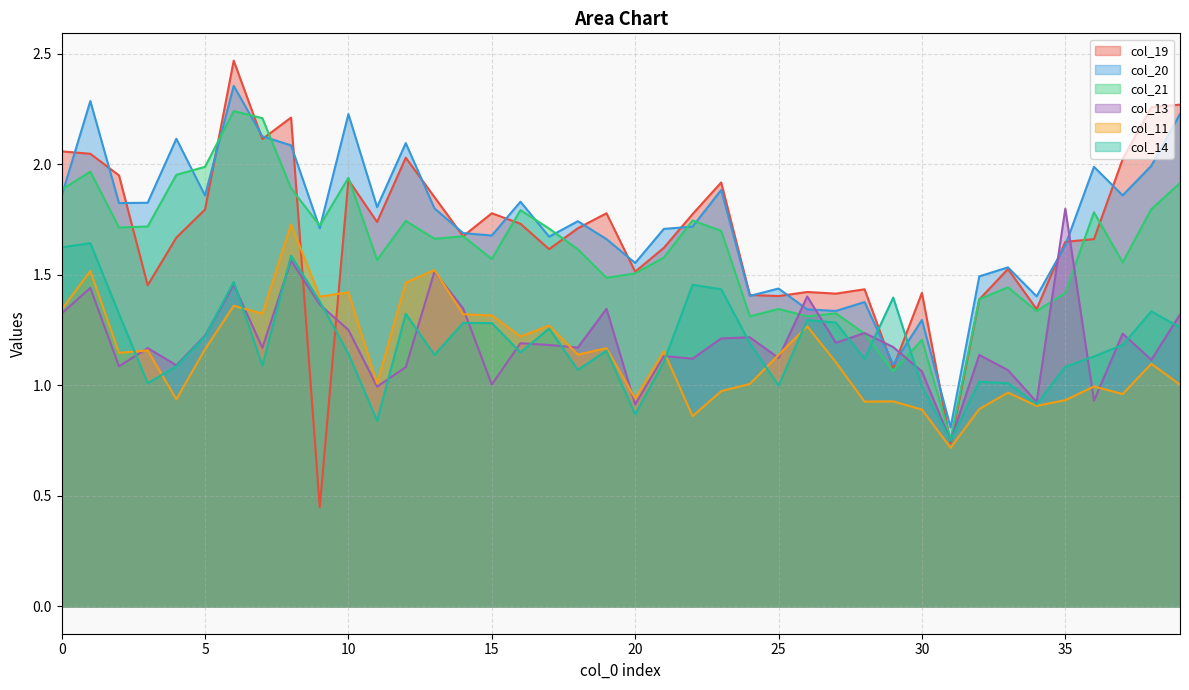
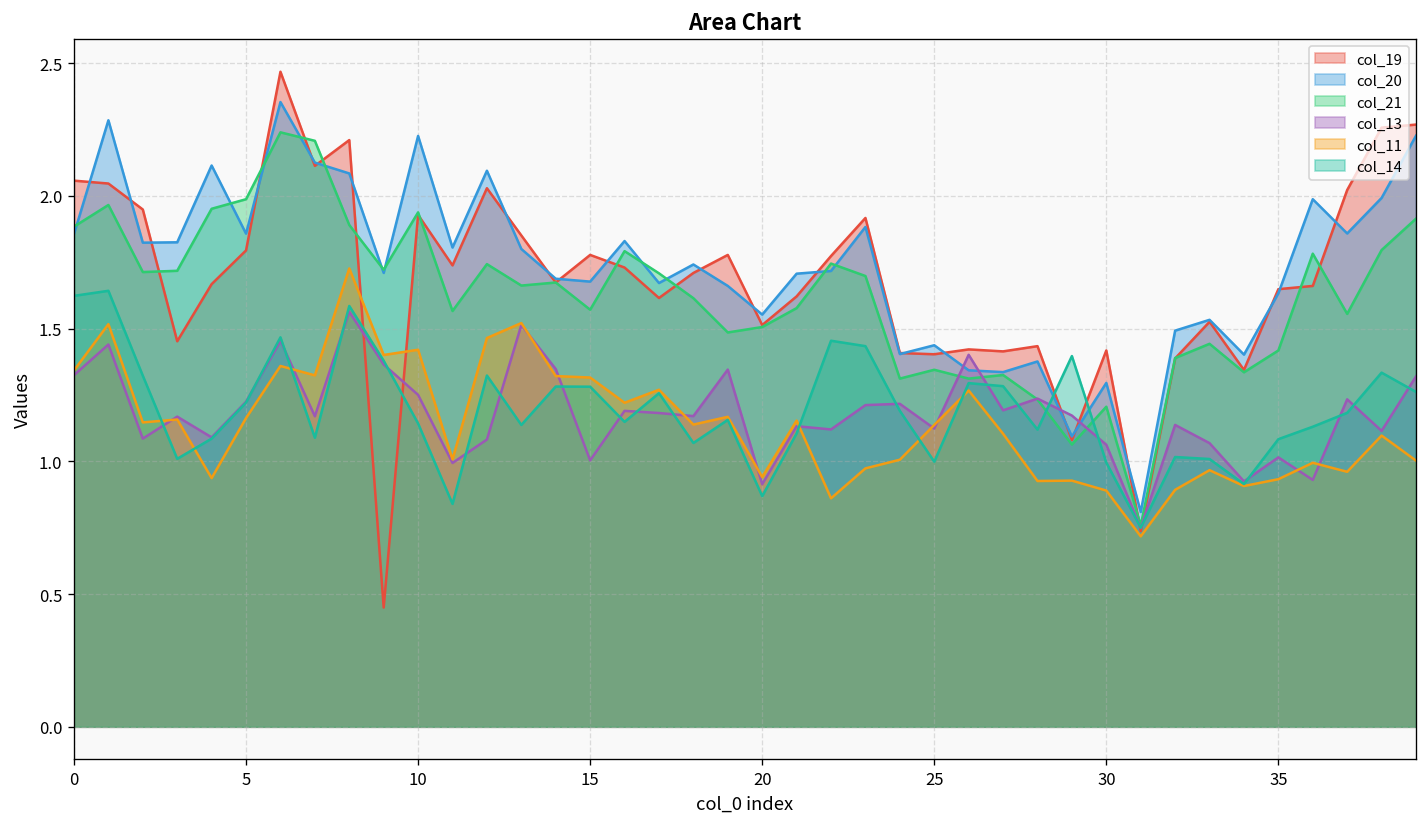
  {
    "col_13": {
      "0": 1.32,
      "10": 1.25,
      "15": 1.00,
      "20": 0.91,
      "25": 1.12,
      "30": 1.06,
-     "35": 1.80
+     "35": 1.01
    }
  }
